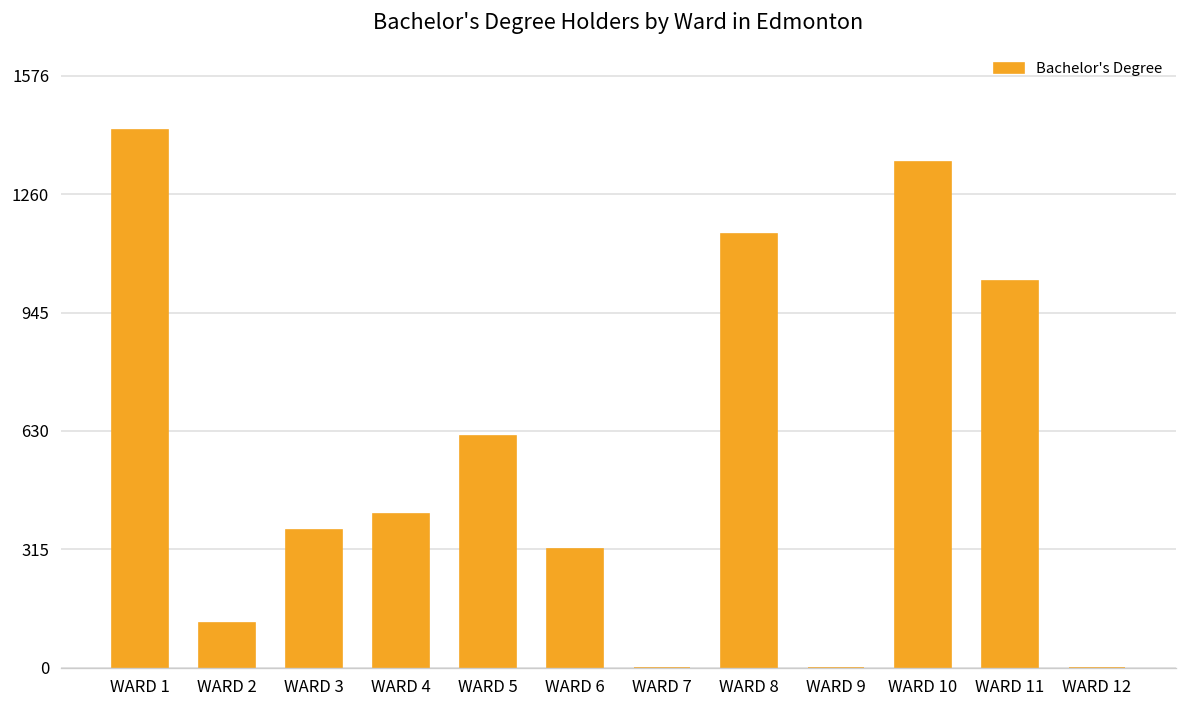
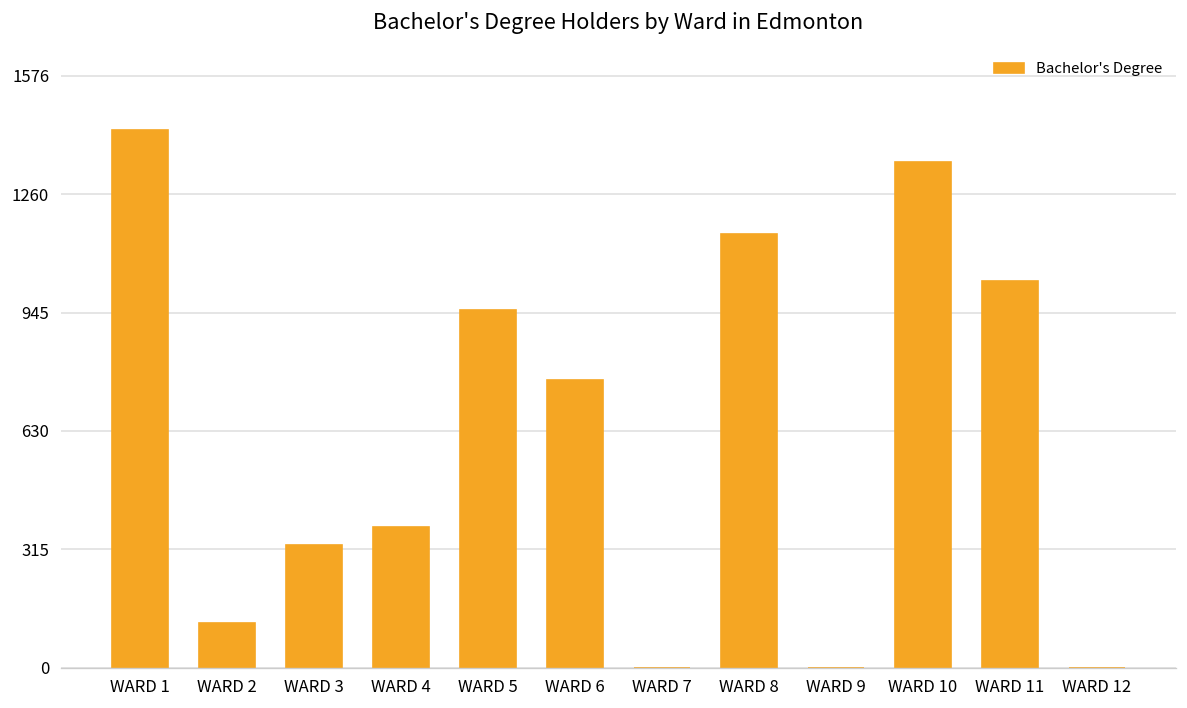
  {
    "WARD 1": 1430,
    "WARD 2": 120,
-   "WARD 3": 370,
-   "WARD 4": 410,
-   "WARD 5": 620,
-   "WARD 6": 320,
+   "WARD 3": 330,
+   "WARD 4": 370,
+   "WARD 5": 950,
+   "WARD 6": 770,
    "WARD 7": 0,
    "WARD 8": 1160,
    "WARD 9": 0,
    "WARD 10": 1350,
    "WARD 11": 1030,
    "WARD 12": 0
  }
